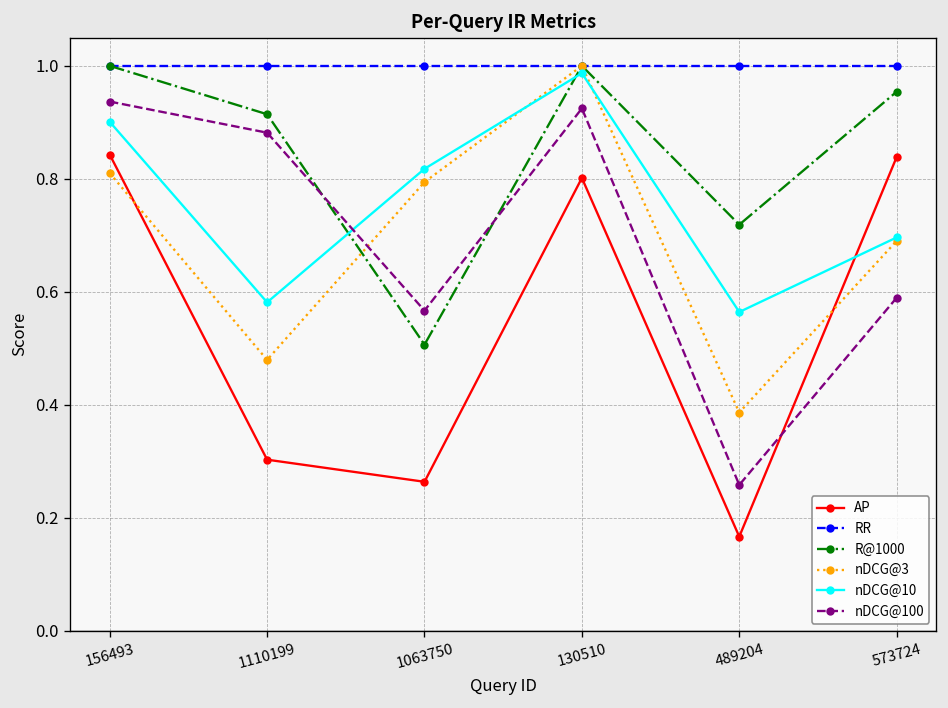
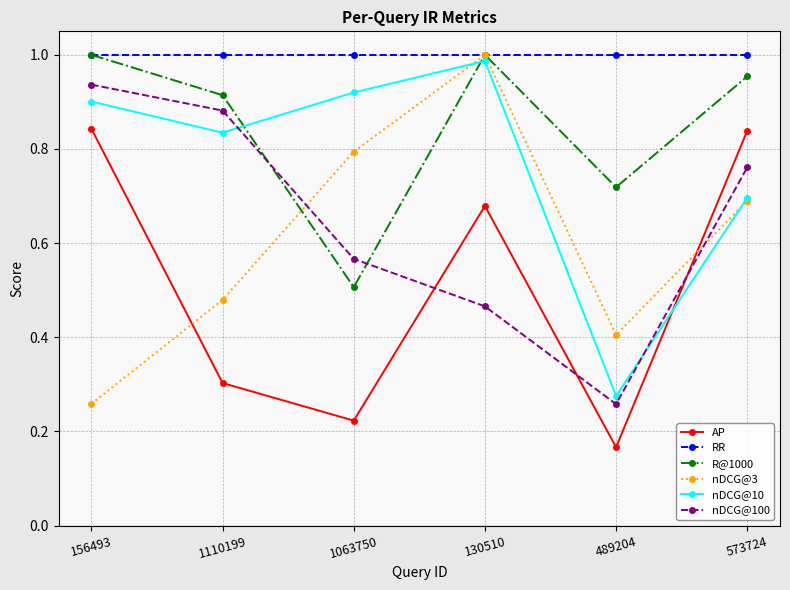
  {
    "AP": {
      "156493": 0.84,
      "1110199": 0.30,
-     "1063750": 0.26,
-     "130510": 0.80,
+     "1063750": 0.22,
+     "130510": 0.68,
      "489204": 0.17,
      "573724": 0.84
    },
    "RR": {
      "1110199": 1.00,
      "1063750": 1.00,
      "489204": 1.00,
      "573724": 1.00
    },
    "R@1000": {
      "1110199": 0.91,
      "1063750": 0.51,
      "489204": 0.72,
      "573724": 0.95
    },
    "nDCG@3": {
-     "156493": 0.81,
+     "156493": 0.26,
      "1110199": 0.48,
      "1063750": 0.79,
-     "489204": 0.39,
+     "489204": 0.40,
      "573724": 0.69
    },
    "nDCG@10": {
      "156493": 0.90,
-     "1110199": 0.58,
-     "1063750": 0.82,
+     "1110199": 0.83,
+     "1063750": 0.92,
      "130510": 0.99,
-     "489204": 0.56,
+     "489204": 0.28,
      "573724": 0.70
    },
    "nDCG@100": {
      "156493": 0.94,
      "1110199": 0.88,
      "1063750": 0.57,
-     "130510": 0.92,
+     "130510": 0.47,
      "489204": 0.26,
-     "573724": 0.59
+     "573724": 0.76
    }
  }
